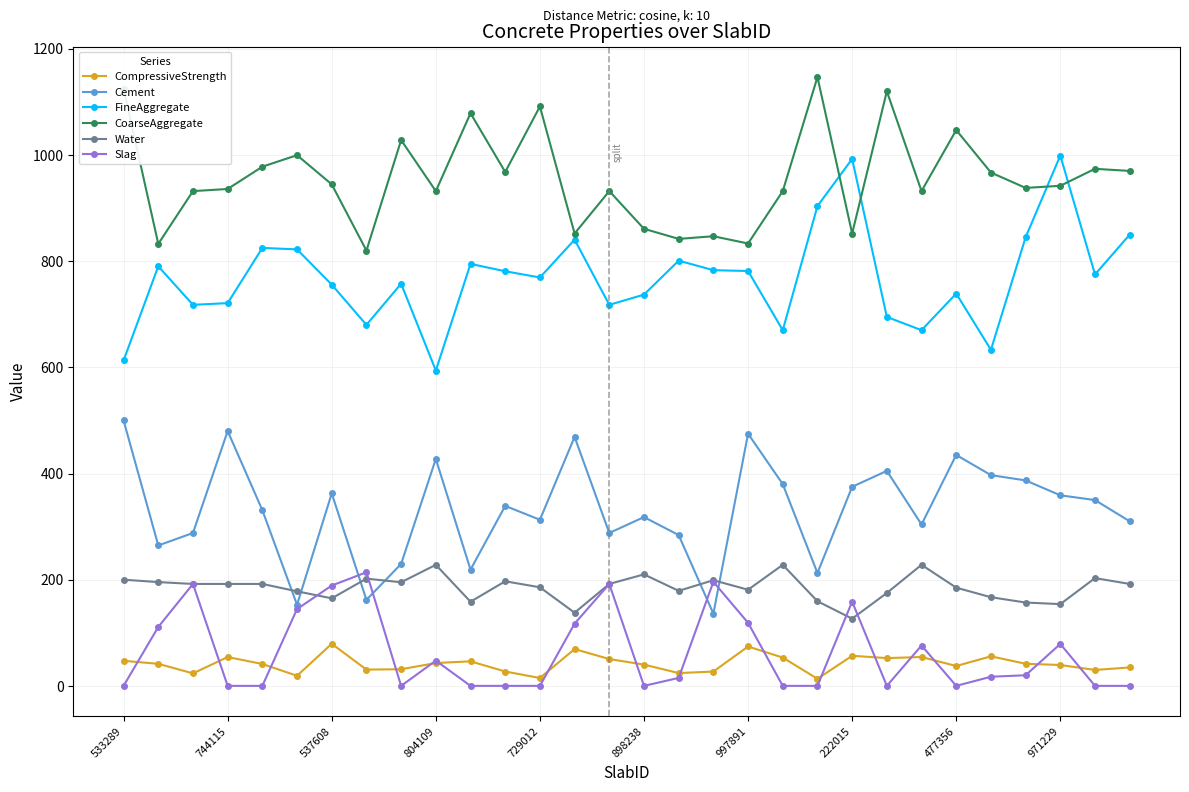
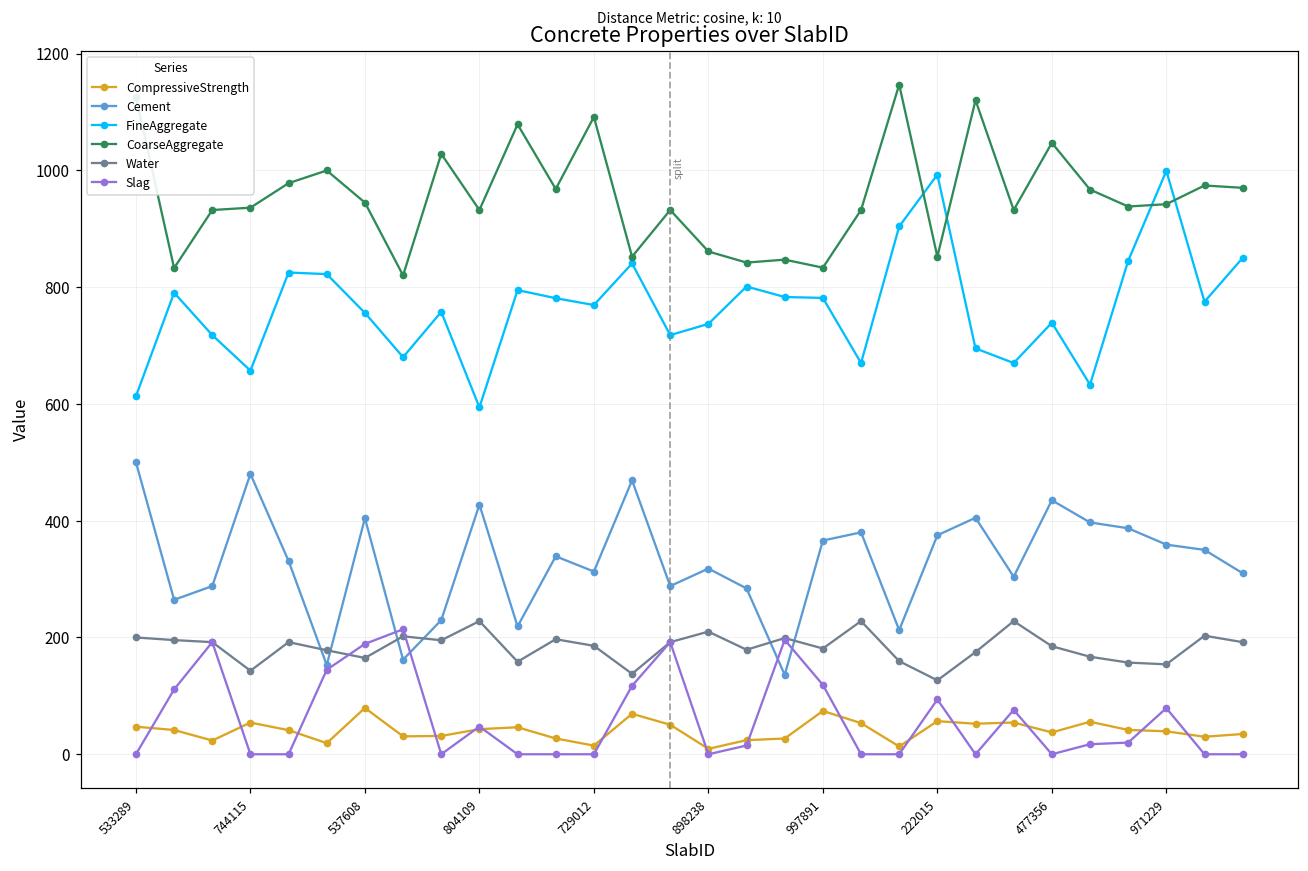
  {
    "CompressiveStrength": {
      "533289": 50,
      "744115": 50,
      "537608": 80,
      "729012": 10,
-     "898238": 40,
+     "898238": 10,
      "997891": 70,
      "222015": 60,
      "477356": 40,
      "971229": 40
    },
    "Cement": {
      "533289": 500,
      "744115": 480,
-     "537608": 360,
+     "537608": 400,
      "804109": 430,
      "729012": 310,
      "898238": 320,
-     "997891": 480,
+     "997891": 370,
      "222015": 380,
      "477356": 440,
      "971229": 360
    },
    "FineAggregate": {
      "533289": 610,
-     "744115": 720,
+     "744115": 660,
      "537608": 760,
      "804109": 590,
      "729012": 770,
      "898238": 740,
      "997891": 780,
      "222015": 990,
      "477356": 740,
      "971229": 1000
    },
    "CoarseAggregate": {
      "744115": 940,
      "537608": 940,
      "804109": 930,
      "729012": 1090,
      "898238": 860,
      "997891": 830,
      "222015": 850,
      "477356": 1050,
      "971229": 940
    },
    "Water": {
      "533289": 200,
-     "744115": 190,
+     "744115": 140,
      "537608": 160,
      "804109": 230,
      "729012": 190,
      "898238": 210,
      "997891": 180,
      "222015": 130,
      "477356": 190,
      "971229": 150
    },
    "Slag": {
      "533289": 0,
      "744115": 0,
      "537608": 190,
      "729012": 0,
      "898238": 0,
      "997891": 120,
-     "222015": 160,
+     "222015": 90,
      "477356": 0,
      "971229": 80
    }
  }
